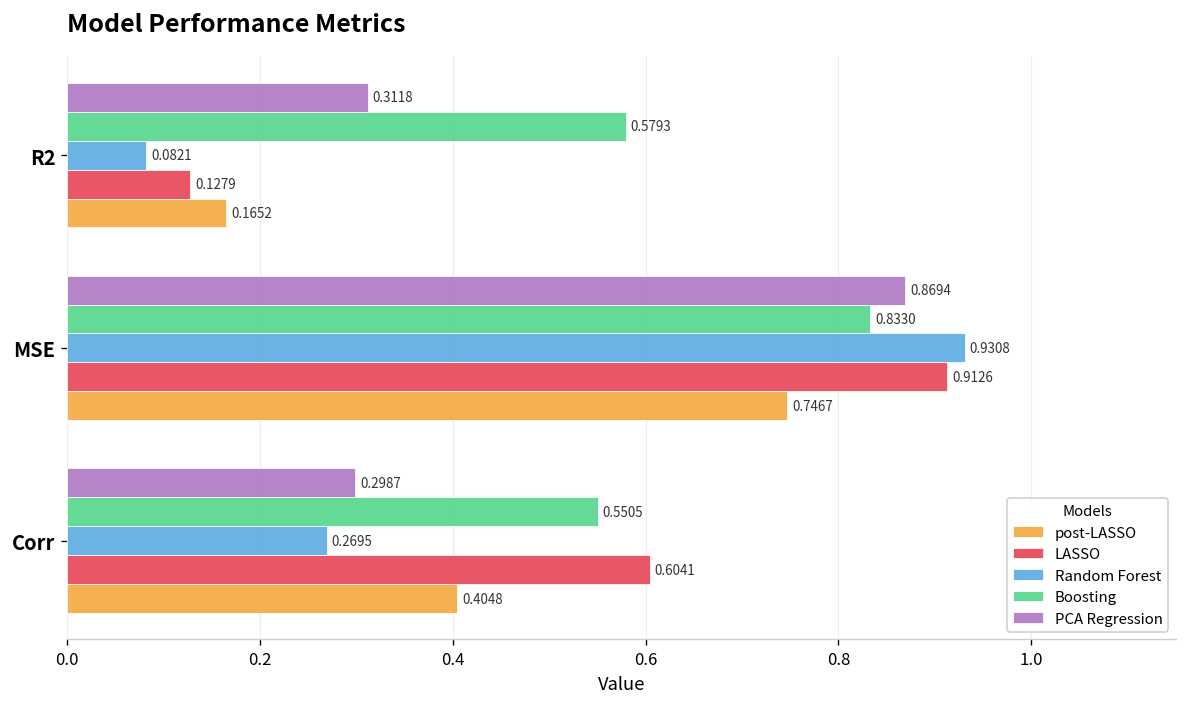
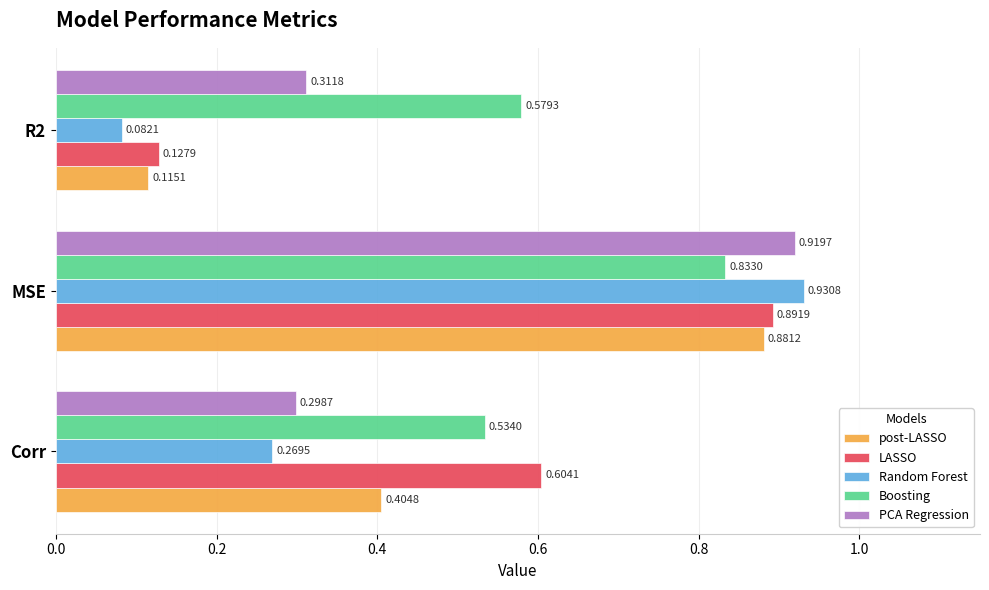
  {
    "post-LASSO": {
-     "R2": 0.1652,
-     "MSE": 0.7467,
+     "R2": 0.1151,
+     "MSE": 0.8812,
      "Corr": 0.4048
    },
    "LASSO": {
      "R2": 0.1279,
-     "MSE": 0.9126,
+     "MSE": 0.8919,
      "Corr": 0.6041
    },
    "Random Forest": {
      "R2": 0.0821,
      "MSE": 0.9308,
      "Corr": 0.2695
    },
    "Boosting": {
      "R2": 0.5793,
      "MSE": 0.8330,
-     "Corr": 0.5505
+     "Corr": 0.5340
    },
    "PCA Regression": {
      "R2": 0.3118,
-     "MSE": 0.8694,
+     "MSE": 0.9197,
      "Corr": 0.2987
    }
  }
